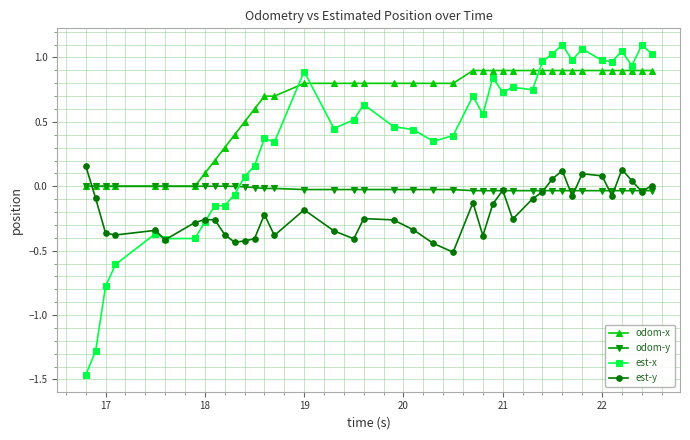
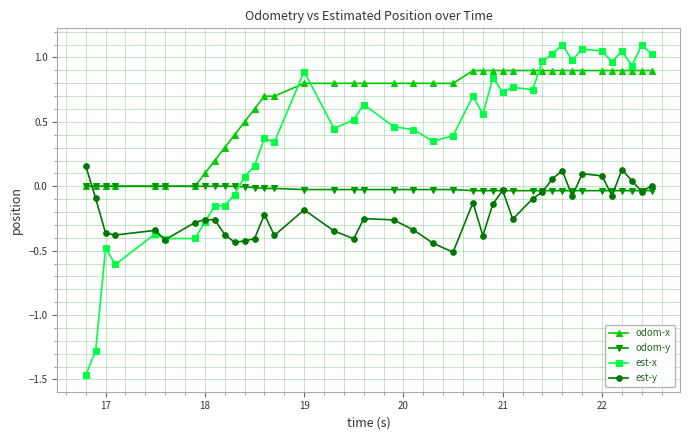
  {
    "est-x": {
-     "17": -0.78,
+     "17": -0.48,
      "19": 0.89,
      "21": 0.73,
-     "22": 0.98
+     "22": 1.05
    }
  }
